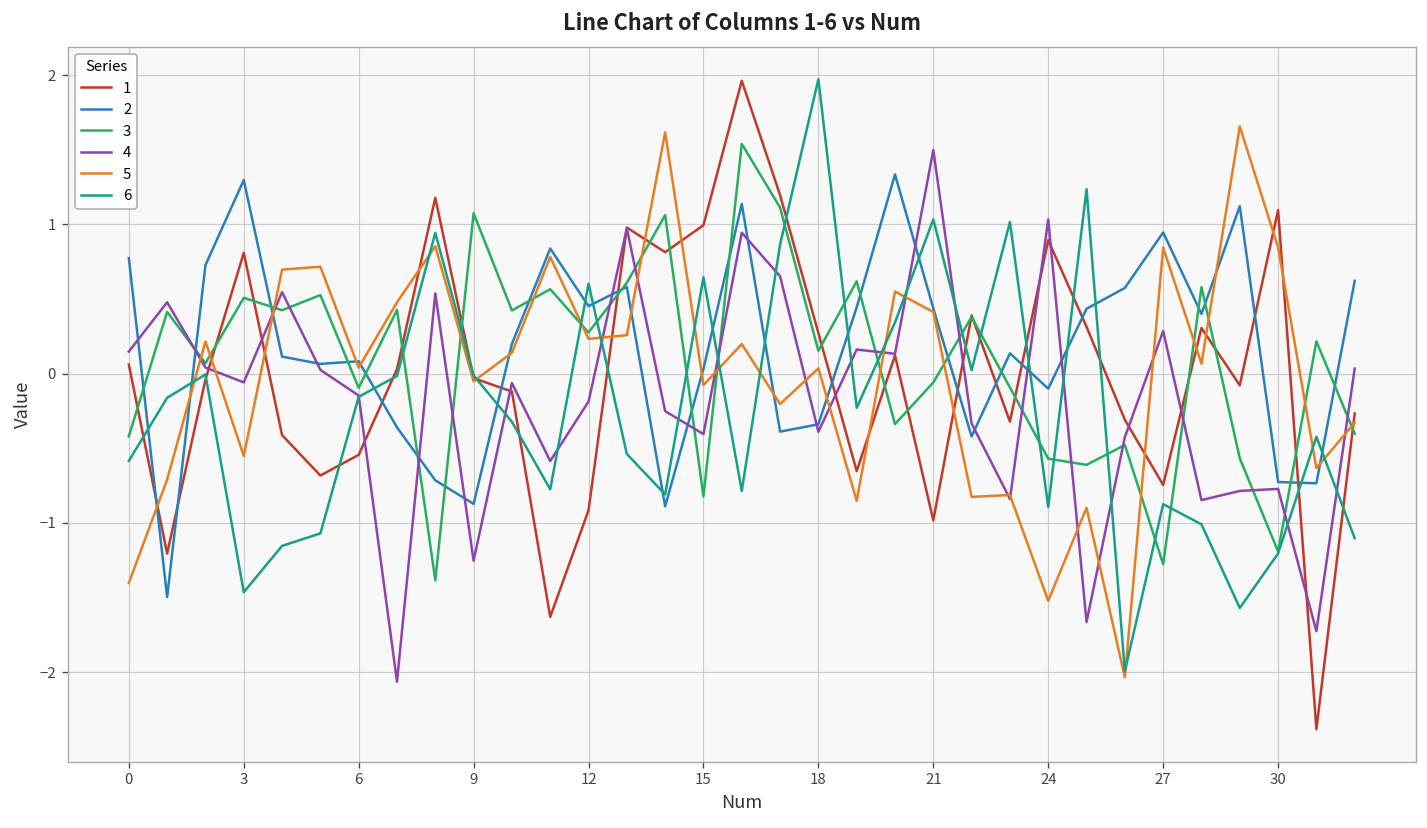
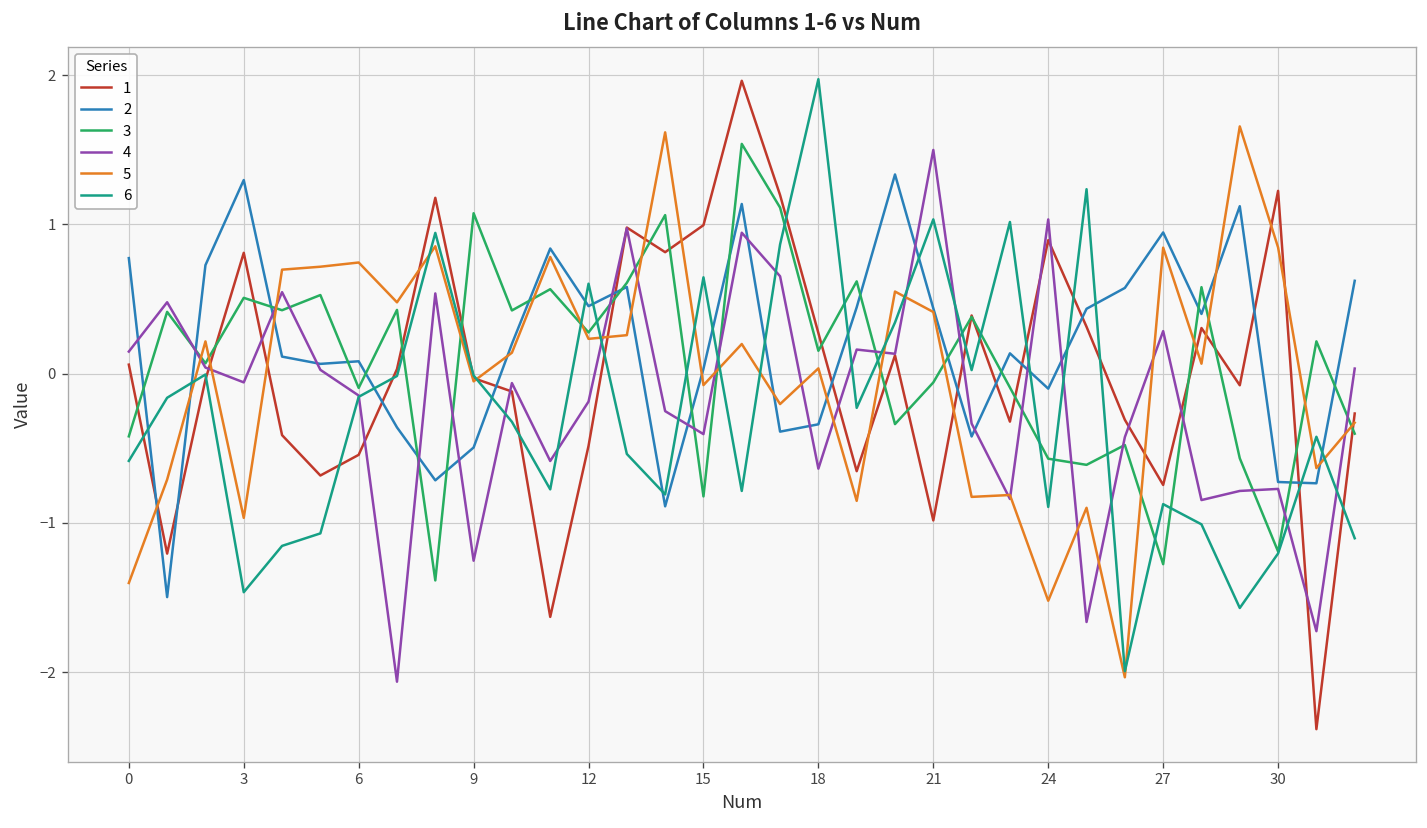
  {
    "1": {
      "0": 0.06,
      "3": 0.81,
      "6": -0.54,
-     "12": -0.92,
+     "12": -0.48,
      "15": 0.99,
      "18": 0.27,
      "21": -0.98,
      "24": 0.89,
      "27": -0.75,
-     "30": 1.10
+     "30": 1.22
    },
    "2": {
      "0": 0.77,
      "3": 1.30,
      "6": 0.08,
-     "9": -0.87,
+     "9": -0.50,
      "12": 0.45,
      "15": 0.03,
      "18": -0.34,
      "21": 0.44,
      "24": -0.10,
      "27": 0.95,
      "30": -0.73
    },
    "4": {
      "0": 0.15,
      "3": -0.06,
      "9": -1.25,
      "12": -0.19,
      "15": -0.41,
-     "18": -0.39,
+     "18": -0.64,
      "21": 1.50,
      "24": 1.03,
      "27": 0.28,
      "30": -0.77
    },
    "5": {
      "0": -1.40,
-     "3": -0.55,
-     "6": 0.04,
+     "3": -0.97,
+     "6": 0.74,
      "9": -0.05,
      "12": 0.23,
      "15": -0.08,
      "18": 0.04,
      "21": 0.41,
      "24": -1.52,
      "27": 0.84,
      "30": 0.85
    }
  }
